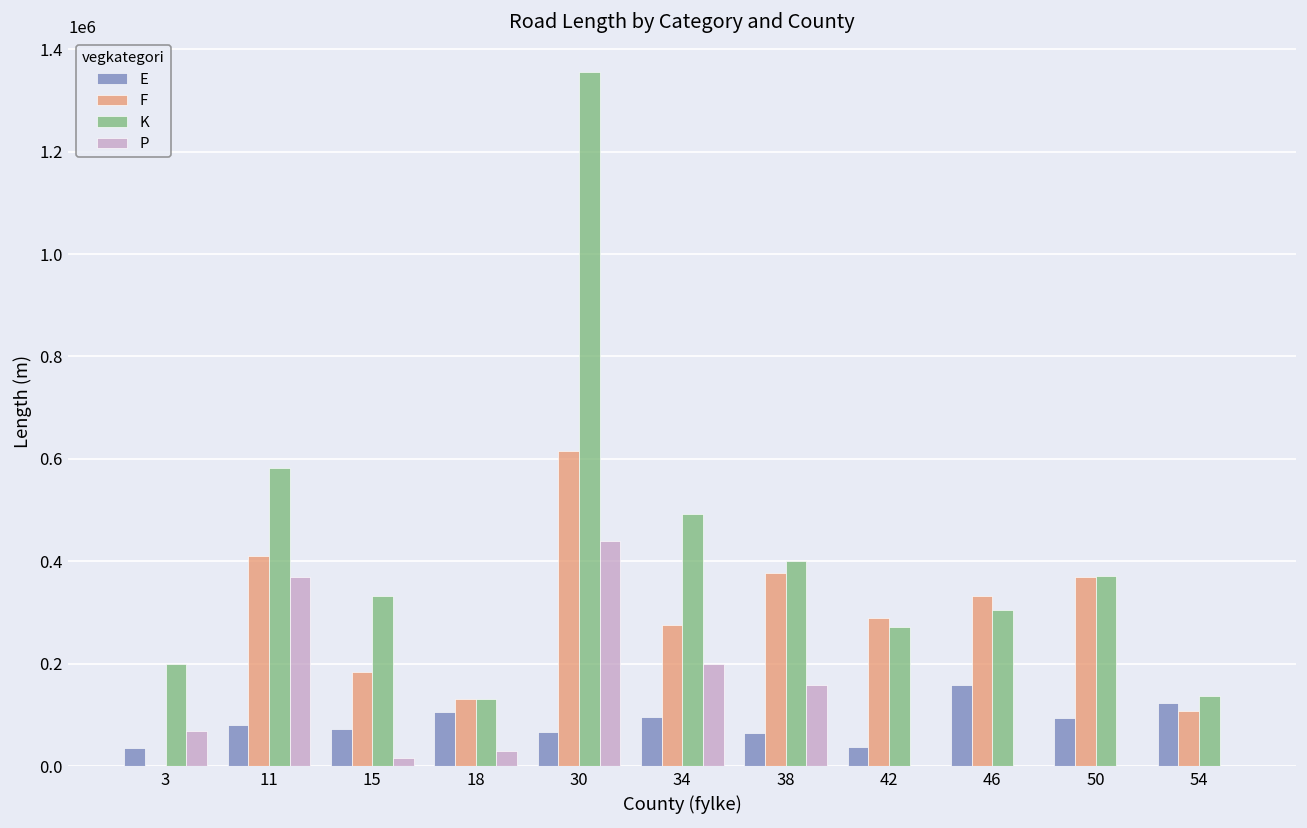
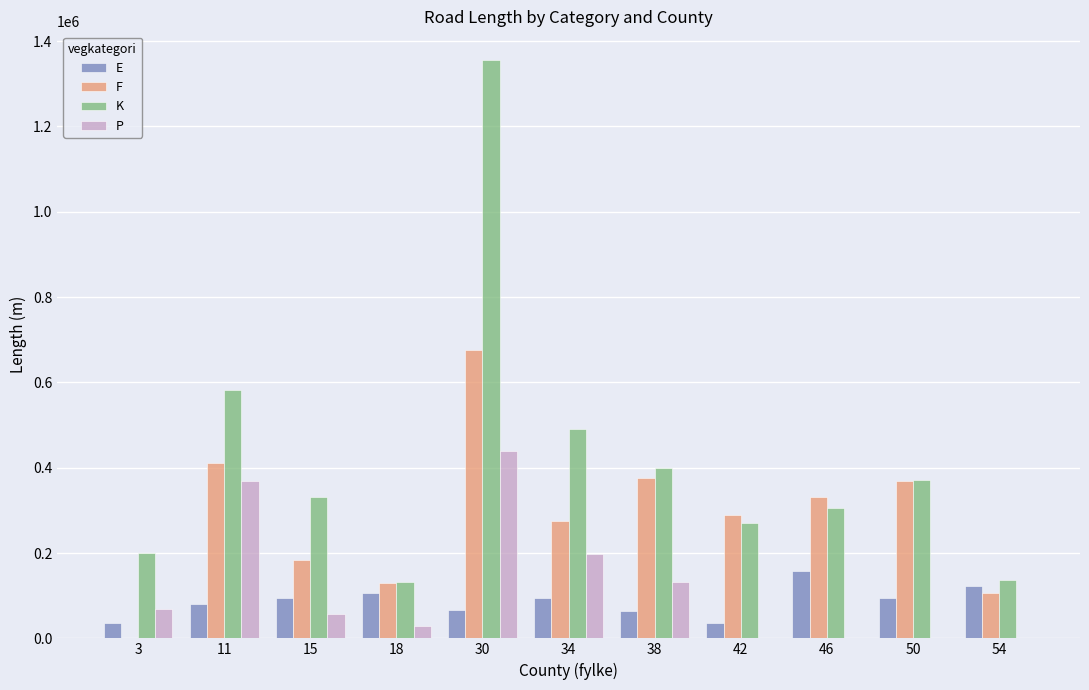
  {
    "E": {
      "3": 40000,
      "11": 80000,
-     "15": 70000,
+     "15": 100000,
      "18": 110000,
      "30": 70000,
      "34": 100000,
      "38": 60000,
      "42": 40000,
      "46": 160000,
      "50": 90000,
      "54": 120000
    },
    "F": {
      "11": 410000,
      "15": 180000,
      "18": 130000,
-     "30": 610000,
+     "30": 680000,
      "34": 280000,
      "38": 380000,
      "42": 290000,
      "46": 330000,
      "50": 370000,
      "54": 110000
    },
    "K": {
      "3": 200000,
      "11": 580000,
      "15": 330000,
      "18": 130000,
      "30": 1360000,
      "34": 490000,
      "38": 400000,
      "42": 270000,
      "46": 310000,
      "50": 370000,
      "54": 140000
    },
    "P": {
      "3": 70000,
      "11": 370000,
-     "15": 20000,
+     "15": 60000,
      "18": 30000,
      "30": 440000,
      "34": 200000,
-     "38": 160000,
+     "38": 130000,
      "42": 0,
      "46": 0,
      "50": 0,
      "54": 0
    }
  }
